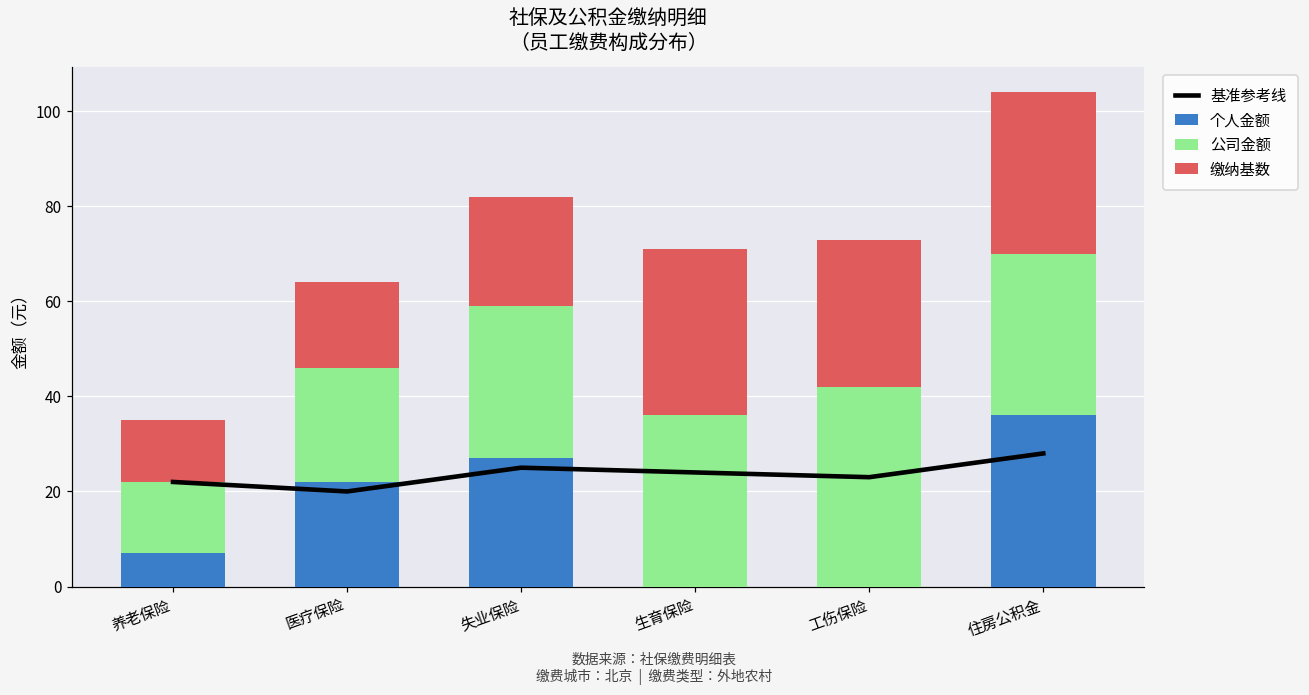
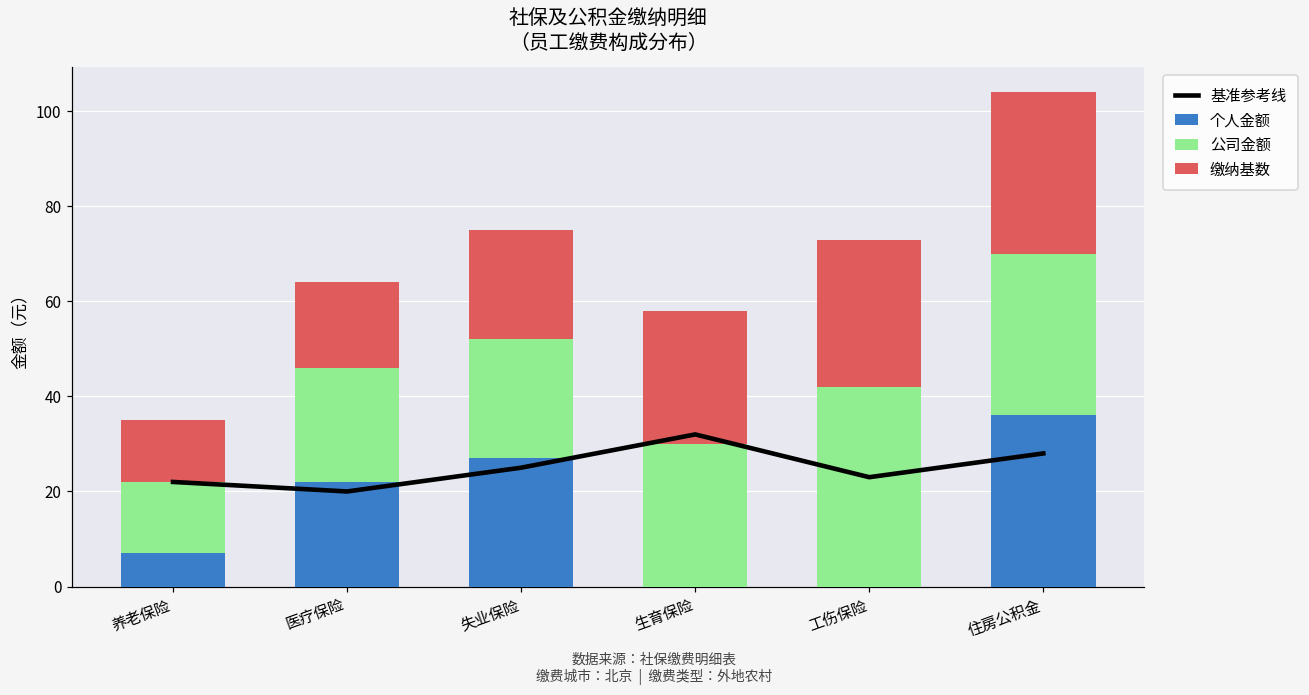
  {
    "基准参考线": {
      "养老保险": 22,
      "医疗保险": 20,
      "失业保险": 25,
-     "生育保险": 24,
+     "生育保险": 32,
      "工伤保险": 23,
      "住房公积金": 28
    },
    "个人金额": {
      "养老保险": 7,
      "医疗保险": 22,
      "失业保险": 27,
      "生育保险": 0,
      "工伤保险": 0,
      "住房公积金": 36
    },
    "公司金额": {
      "养老保险": 15,
      "医疗保险": 24,
-     "失业保险": 32,
-     "生育保险": 36,
+     "失业保险": 25,
+     "生育保险": 30,
      "工伤保险": 42,
      "住房公积金": 34
    },
    "缴纳基数": {
      "养老保险": 13,
      "医疗保险": 18,
      "失业保险": 23,
-     "生育保险": 35,
+     "生育保险": 28,
      "工伤保险": 31,
      "住房公积金": 34
    }
  }
